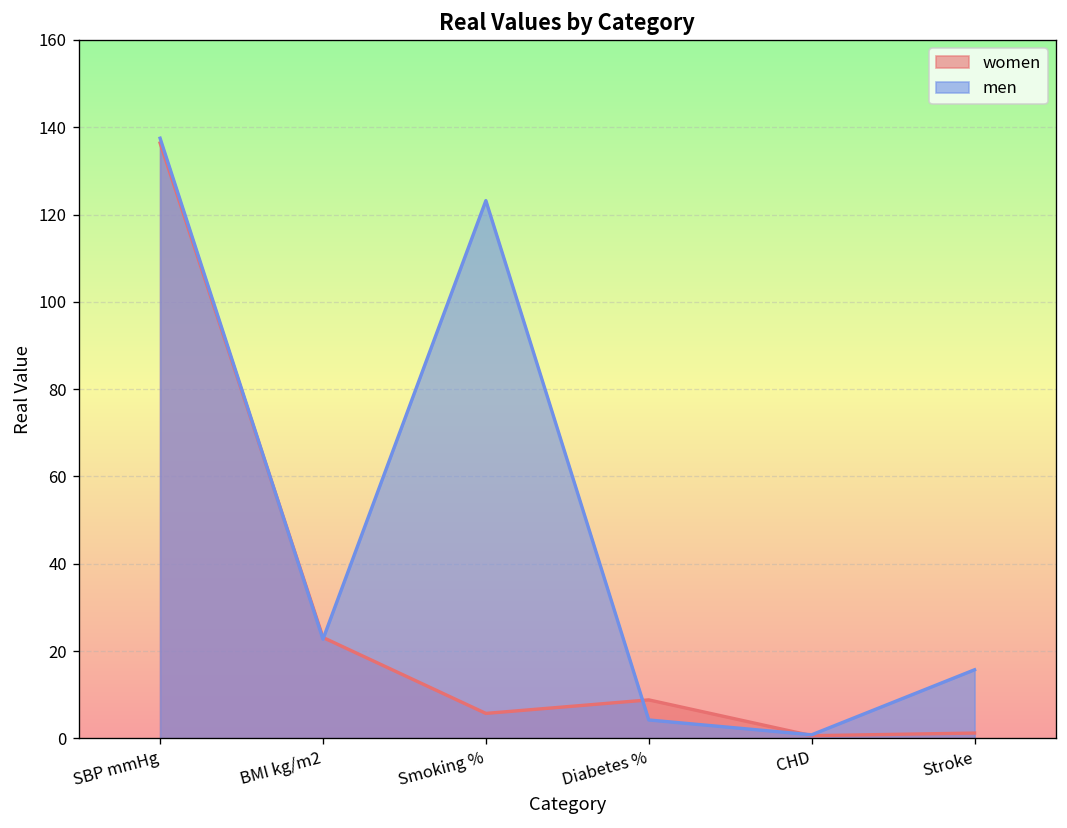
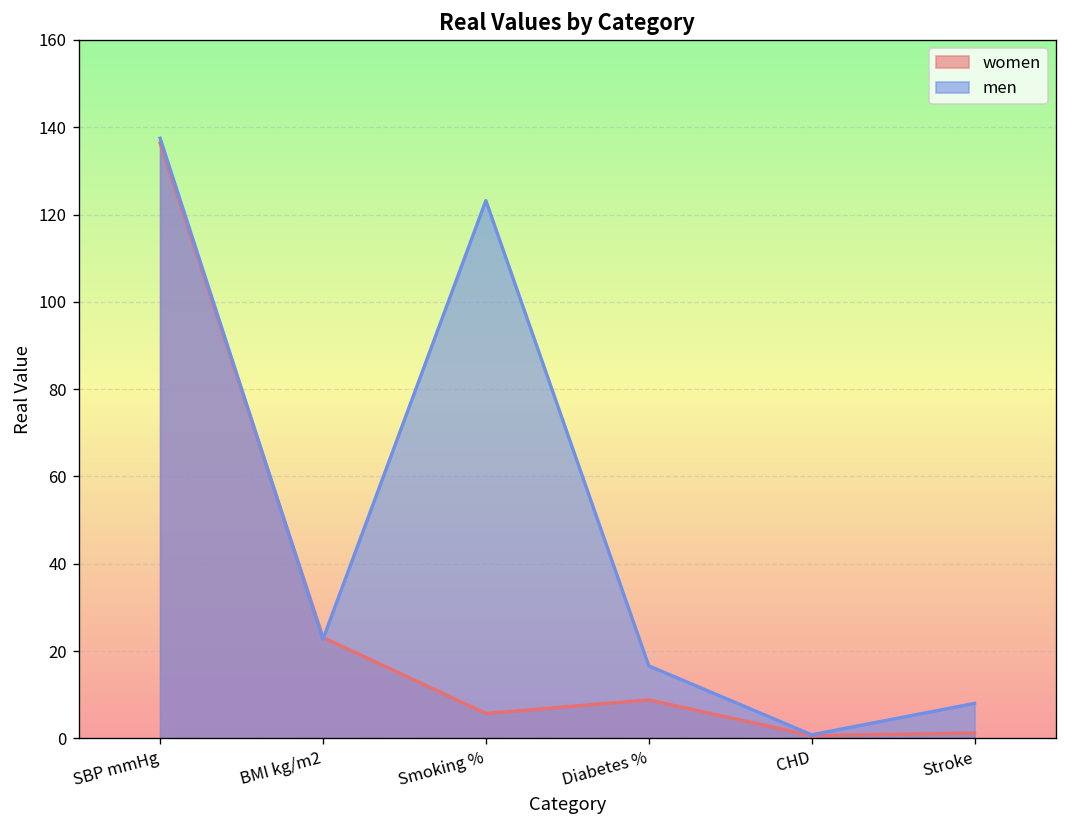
  {
    "women": {
      "SBP mmHg": 136,
      "Smoking %": 6,
      "Diabetes %": 9,
      "Stroke": 1
    },
    "men": {
      "SBP mmHg": 138,
      "Smoking %": 123,
-     "Diabetes %": 4,
-     "Stroke": 16
+     "Diabetes %": 17,
+     "Stroke": 8
    }
  }
